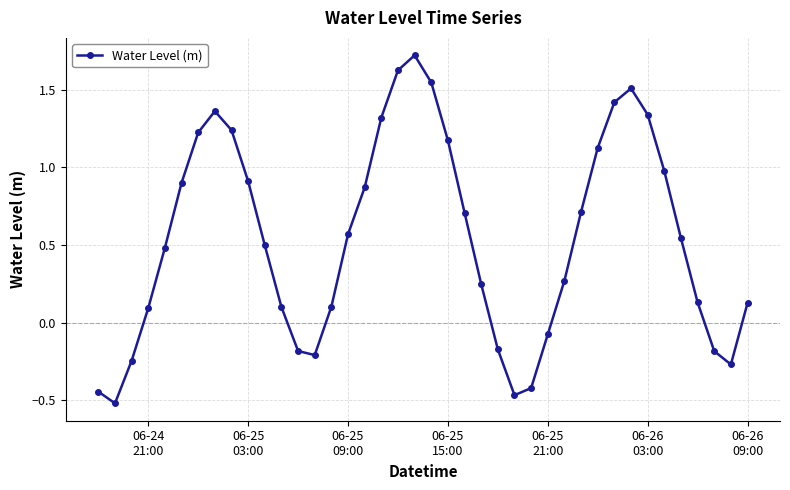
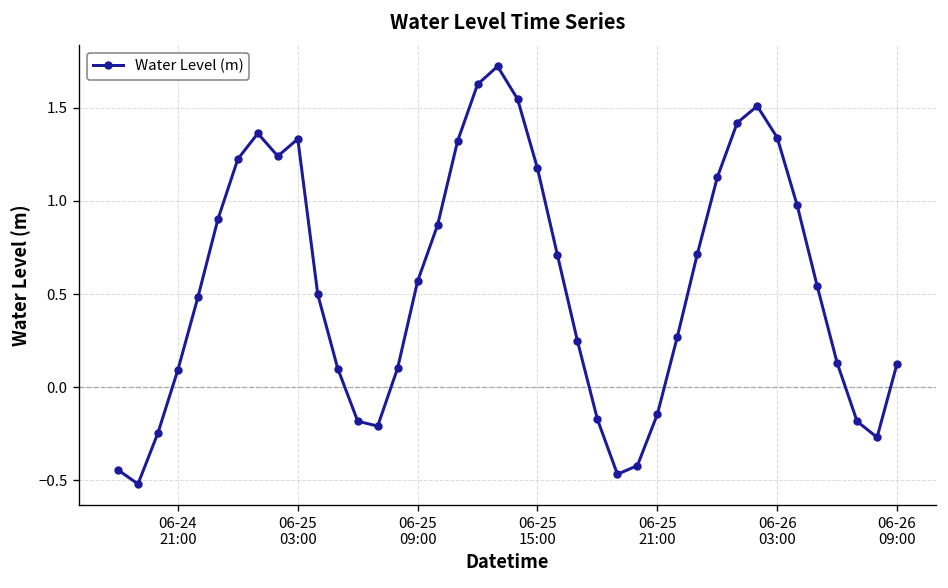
  {
    "06-24 21:00": 0.09,
-   "06-25 03:00": 0.91,
+   "06-25 03:00": 1.33,
    "06-25 09:00": 0.57,
    "06-25 15:00": 1.17,
-   "06-25 21:00": -0.08,
+   "06-25 21:00": -0.15,
    "06-26 03:00": 1.34,
    "06-26 09:00": 0.13
  }
